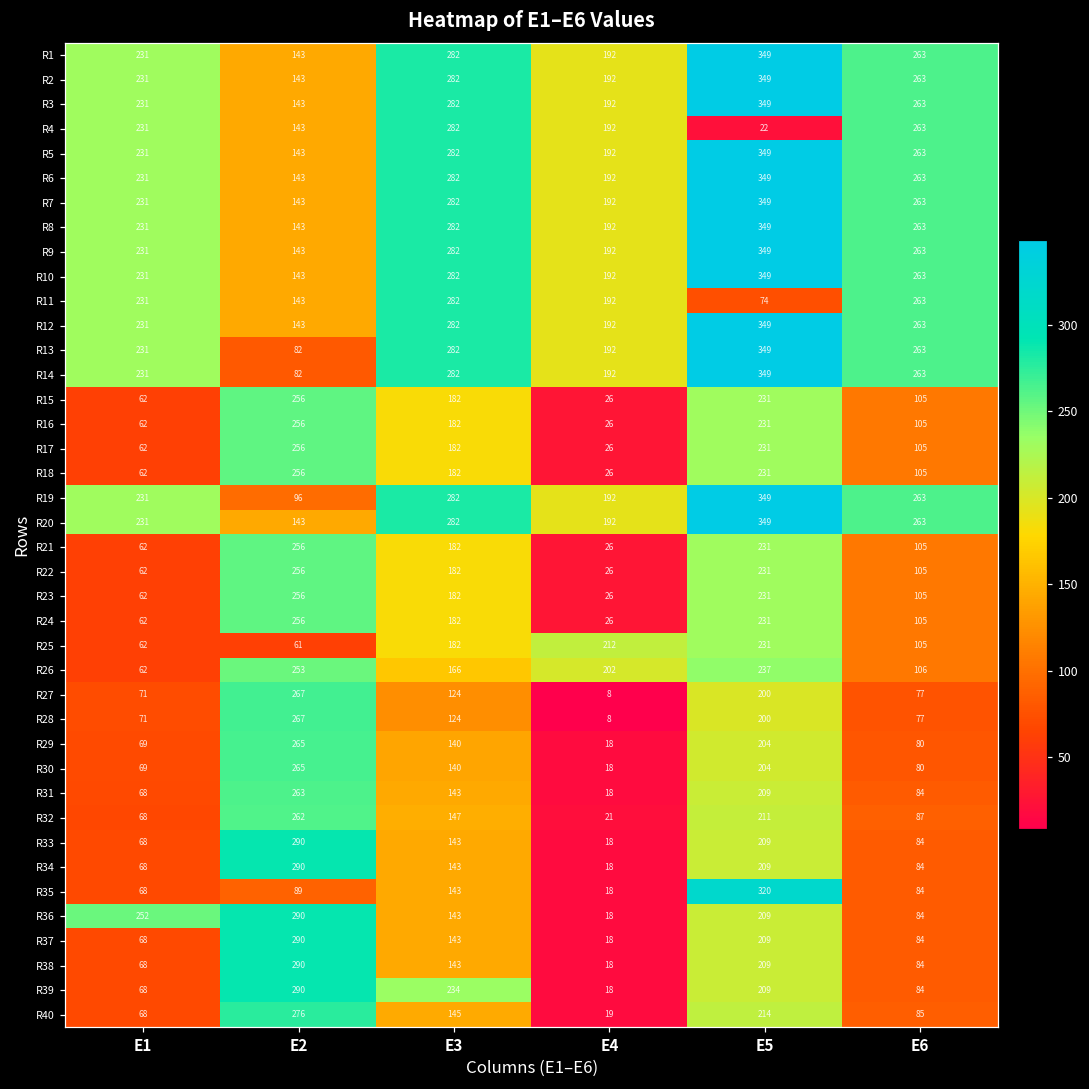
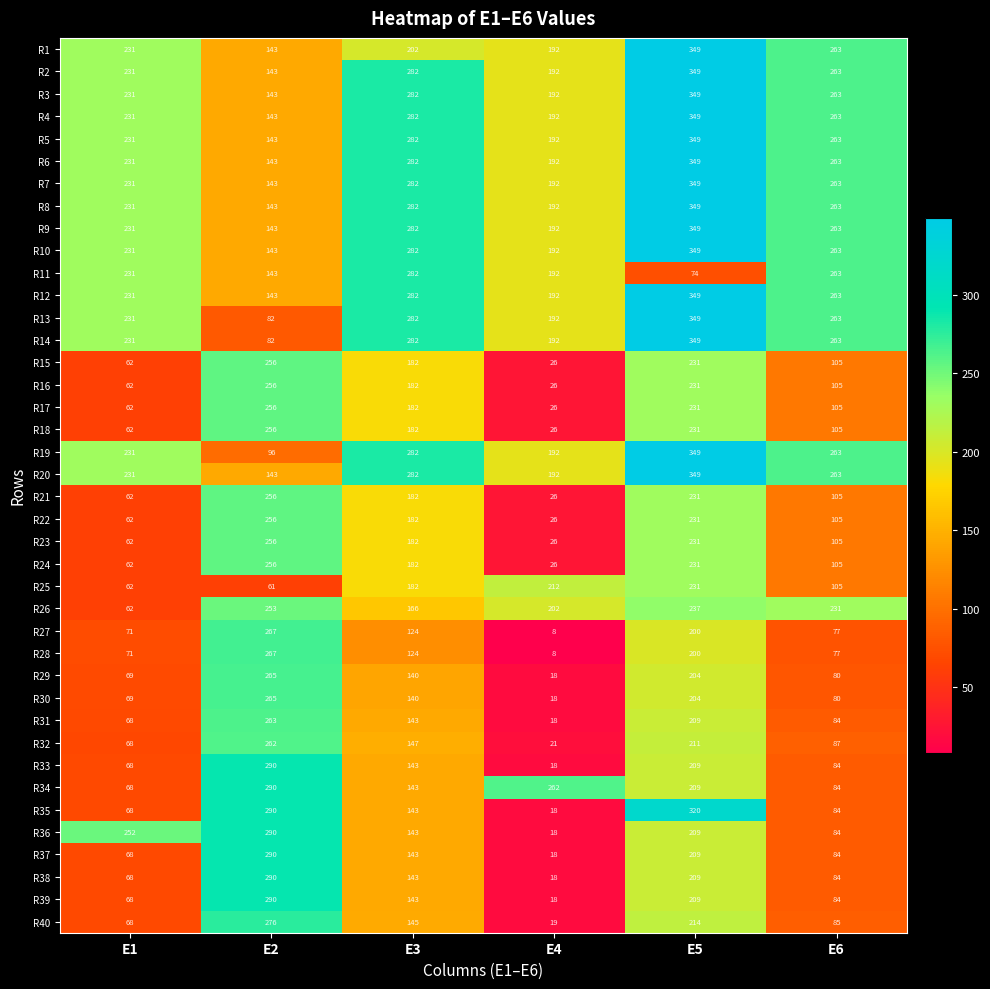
  {
    "R1": {
      "E1": 231,
      "E2": 143,
-     "E3": 282,
+     "E3": 202,
      "E4": 192,
      "E5": 349,
      "E6": 263
    },
    "R4": {
      "E1": 231,
      "E2": 143,
      "E3": 282,
      "E4": 192,
-     "E5": 22,
+     "E5": 349,
      "E6": 263
    },
    "R26": {
      "E1": 62,
      "E2": 253,
      "E3": 166,
      "E4": 202,
      "E5": 237,
-     "E6": 106
+     "E6": 231
    },
    "R34": {
      "E1": 68,
      "E2": 290,
      "E3": 143,
-     "E4": 18,
+     "E4": 262,
      "E5": 209,
      "E6": 84
    },
    "R35": {
      "E1": 68,
-     "E2": 89,
+     "E2": 290,
      "E3": 143,
      "E4": 18,
      "E5": 320,
      "E6": 84
    },
    "R39": {
      "E1": 68,
      "E2": 290,
-     "E3": 234,
+     "E3": 143,
      "E4": 18,
      "E5": 209,
      "E6": 84
    }
  }
